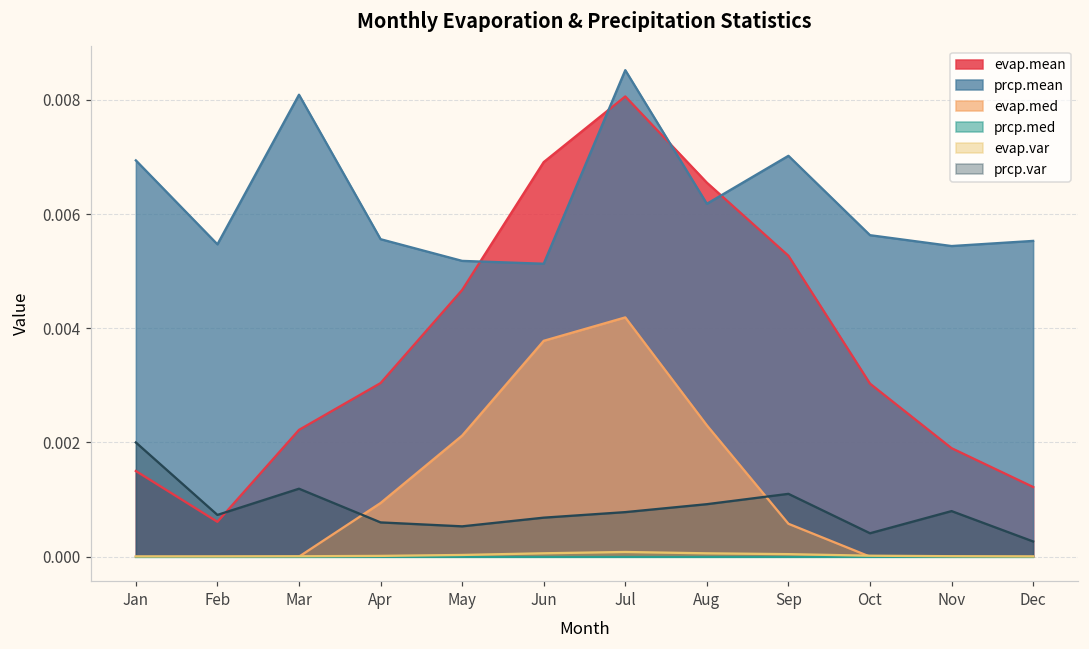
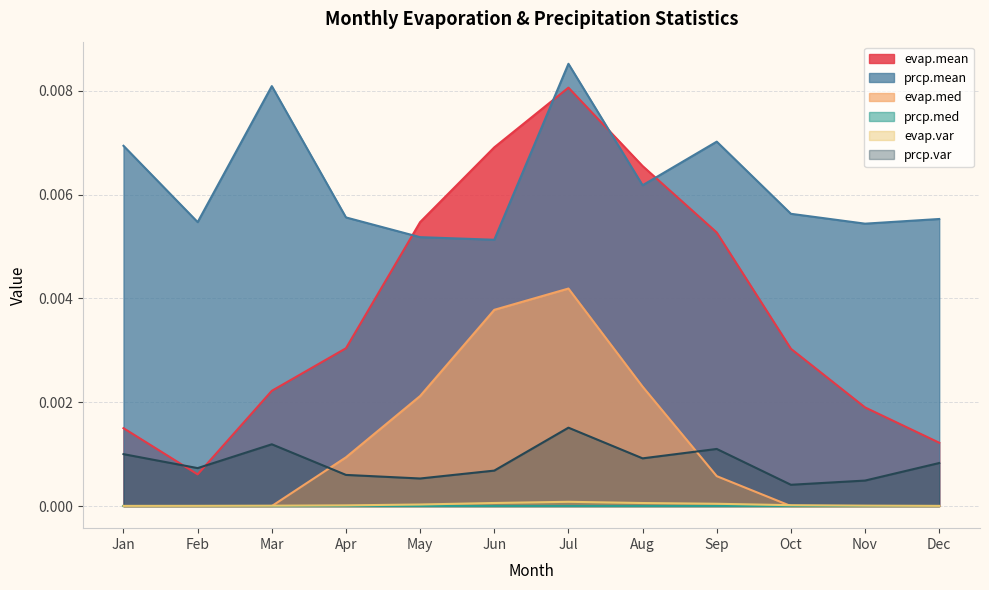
  {
    "evap.mean": {
      "Jan": 0.0015,
      "Feb": 0.0006,
      "Mar": 0.0022,
      "Apr": 0.0030,
-     "May": 0.0047,
+     "May": 0.0055,
      "Jun": 0.0069,
      "Jul": 0.0081,
      "Aug": 0.0066,
      "Sep": 0.0053,
      "Oct": 0.0030,
      "Nov": 0.0019,
      "Dec": 0.0012
    },
    "prcp.var": {
-     "Jan": 0.002,
+     "Jan": 0.001,
      "Feb": 0.0007,
      "Mar": 0.0012,
      "Apr": 0.0006,
      "May": 0.0005,
      "Jun": 0.0007,
-     "Jul": 0.0008,
+     "Jul": 0.0015,
      "Aug": 0.0009,
      "Sep": 0.0011,
      "Oct": 0.0004,
-     "Nov": 0.0008,
-     "Dec": 0.0003
+     "Nov": 0.0005,
+     "Dec": 0.0008
    }
  }
